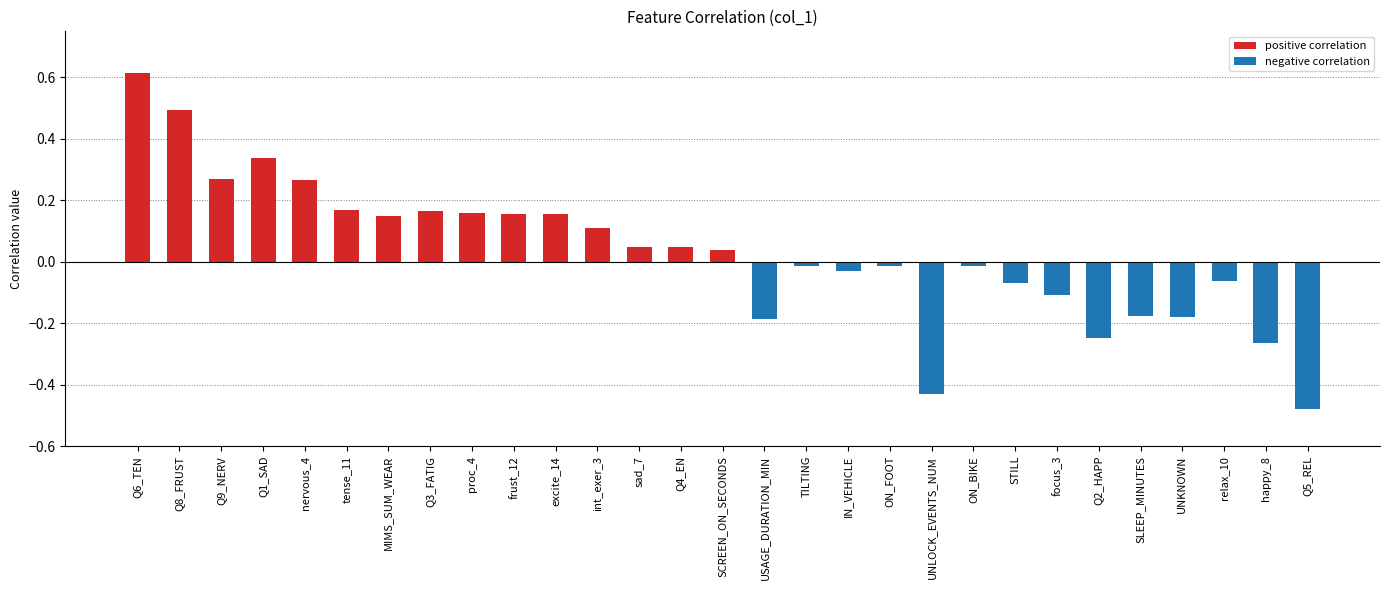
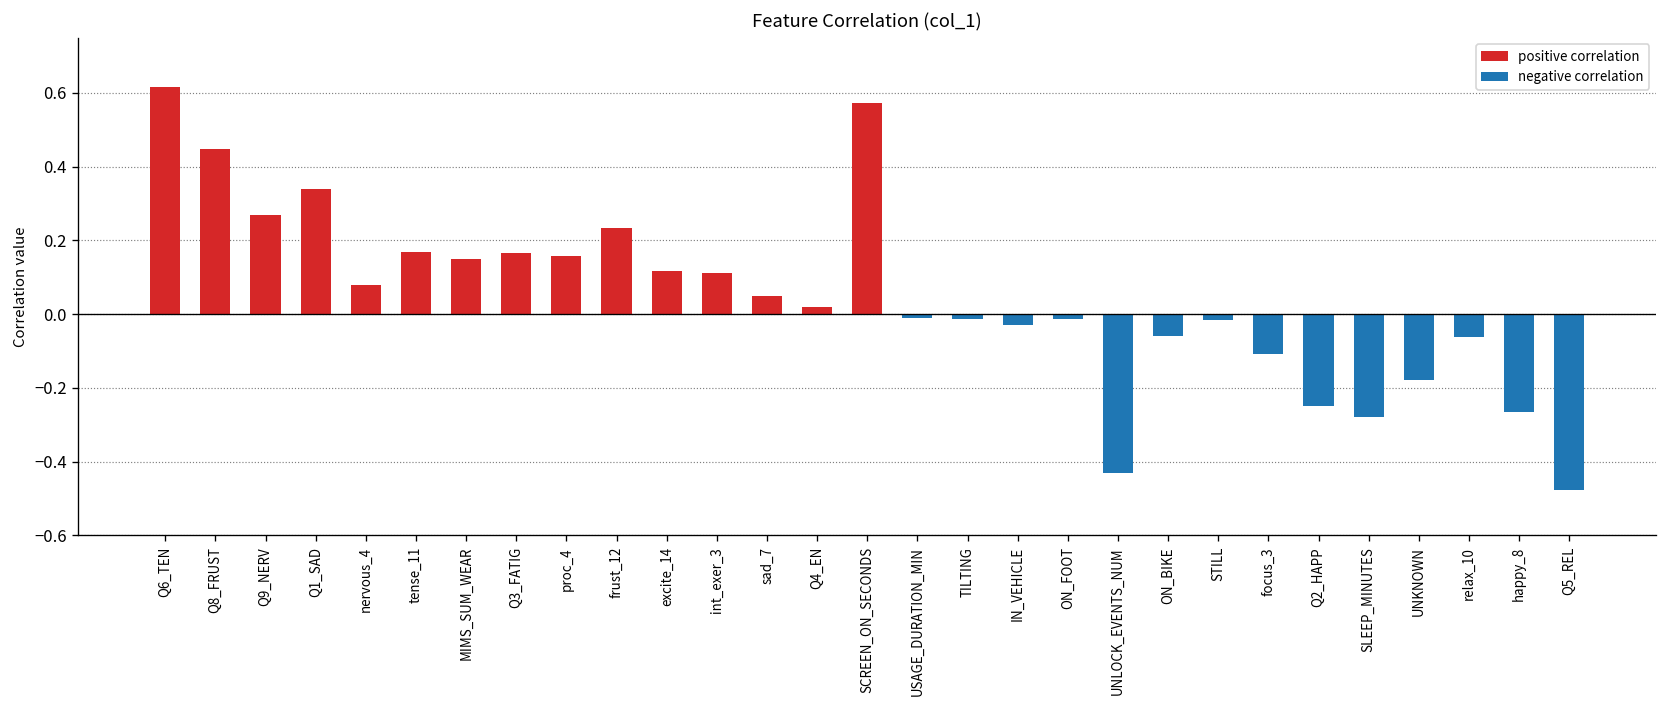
  {
    "Q6_TEN": 0.62,
-   "Q8_FRUST": 0.49,
+   "Q8_FRUST": 0.45,
    "Q9_NERV": 0.27,
    "Q1_SAD": 0.34,
-   "nervous_4": 0.27,
+   "nervous_4": 0.08,
    "tense_11": 0.17,
    "MIMS_SUM_WEAR": 0.15,
    "Q3_FATIG": 0.17,
    "proc_4": 0.16,
-   "frust_12": 0.16,
-   "excite_14": 0.16,
+   "frust_12": 0.23,
+   "excite_14": 0.12,
    "int_exer_3": 0.11,
    "sad_7": 0.05,
-   "Q4_EN": 0.05,
-   "SCREEN_ON_SECONDS": 0.04,
-   "USAGE_DURATION_MIN": -0.19,
+   "Q4_EN": 0.02,
+   "SCREEN_ON_SECONDS": 0.57,
+   "USAGE_DURATION_MIN": -0.01,
    "TILTING": -0.01,
    "IN_VEHICLE": -0.03,
    "ON_FOOT": -0.01,
    "UNLOCK_EVENTS_NUM": -0.43,
-   "ON_BIKE": -0.01,
-   "STILL": -0.07,
+   "ON_BIKE": -0.06,
+   "STILL": -0.02,
    "focus_3": -0.11,
    "Q2_HAPP": -0.25,
-   "SLEEP_MINUTES": -0.17,
+   "SLEEP_MINUTES": -0.28,
    "UNKNOWN": -0.18,
    "relax_10": -0.06,
    "happy_8": -0.27,
    "Q5_REL": -0.48
  }
